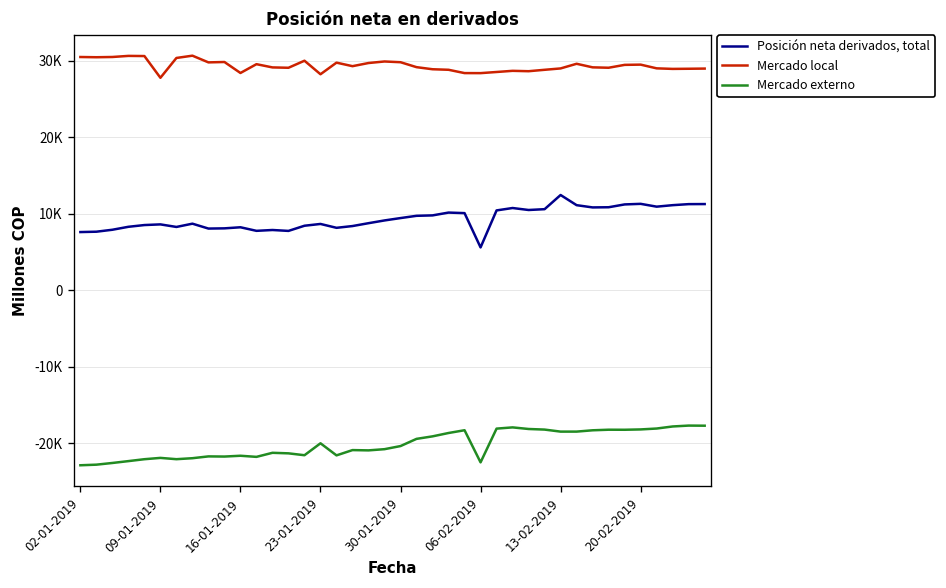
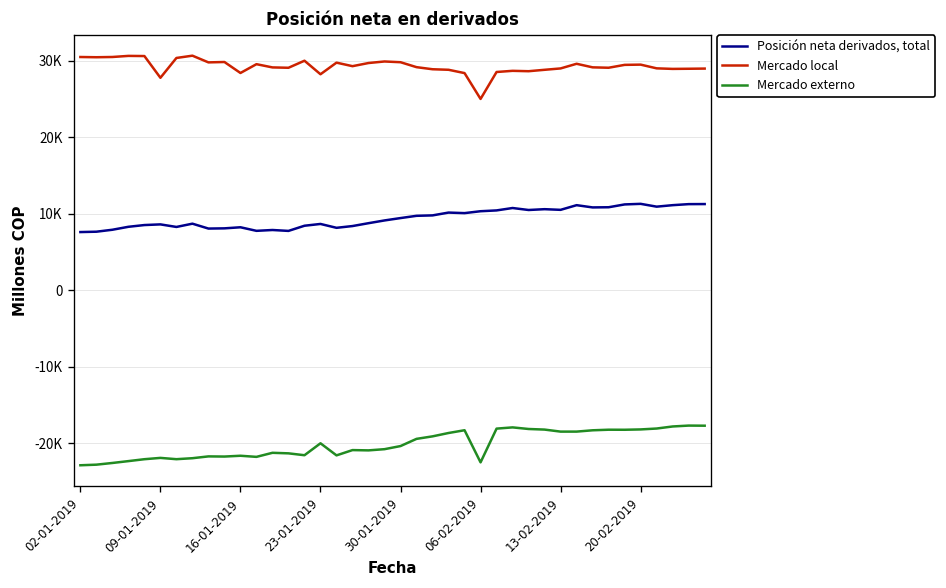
  {
    "Posición neta derivados, total": {
      "02-01-2019": 8000,
      "09-01-2019": 9000,
      "16-01-2019": 8000,
      "23-01-2019": 9000,
      "30-01-2019": 9000,
-     "06-02-2019": 6000,
-     "13-02-2019": 12000,
+     "06-02-2019": 10000,
+     "13-02-2019": 11000,
      "20-02-2019": 11000
    },
    "Mercado local": {
      "02-01-2019": 30000,
      "09-01-2019": 28000,
      "16-01-2019": 28000,
      "23-01-2019": 28000,
      "30-01-2019": 30000,
-     "06-02-2019": 28000,
+     "06-02-2019": 25000,
      "13-02-2019": 29000,
      "20-02-2019": 29000
    },
    "Mercado externo": {
      "02-01-2019": -23000,
      "09-01-2019": -22000,
      "16-01-2019": -22000,
      "23-01-2019": -20000,
      "30-01-2019": -20000,
      "06-02-2019": -23000,
      "13-02-2019": -18000,
      "20-02-2019": -18000
    }
  }
